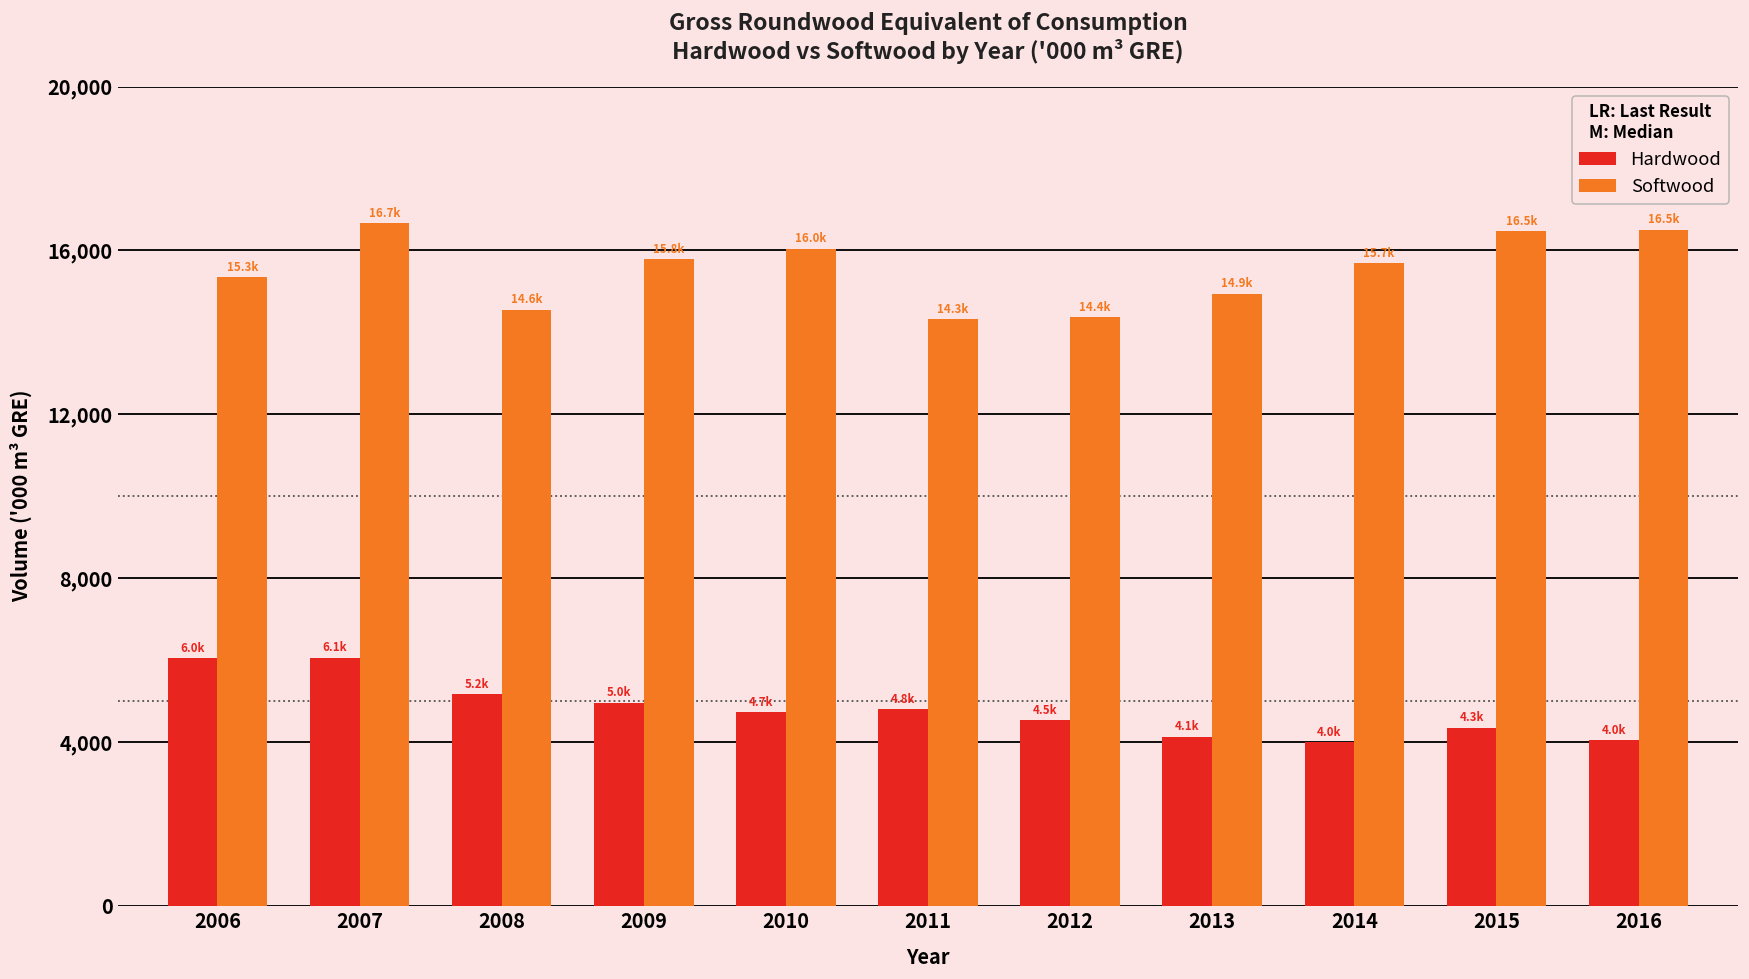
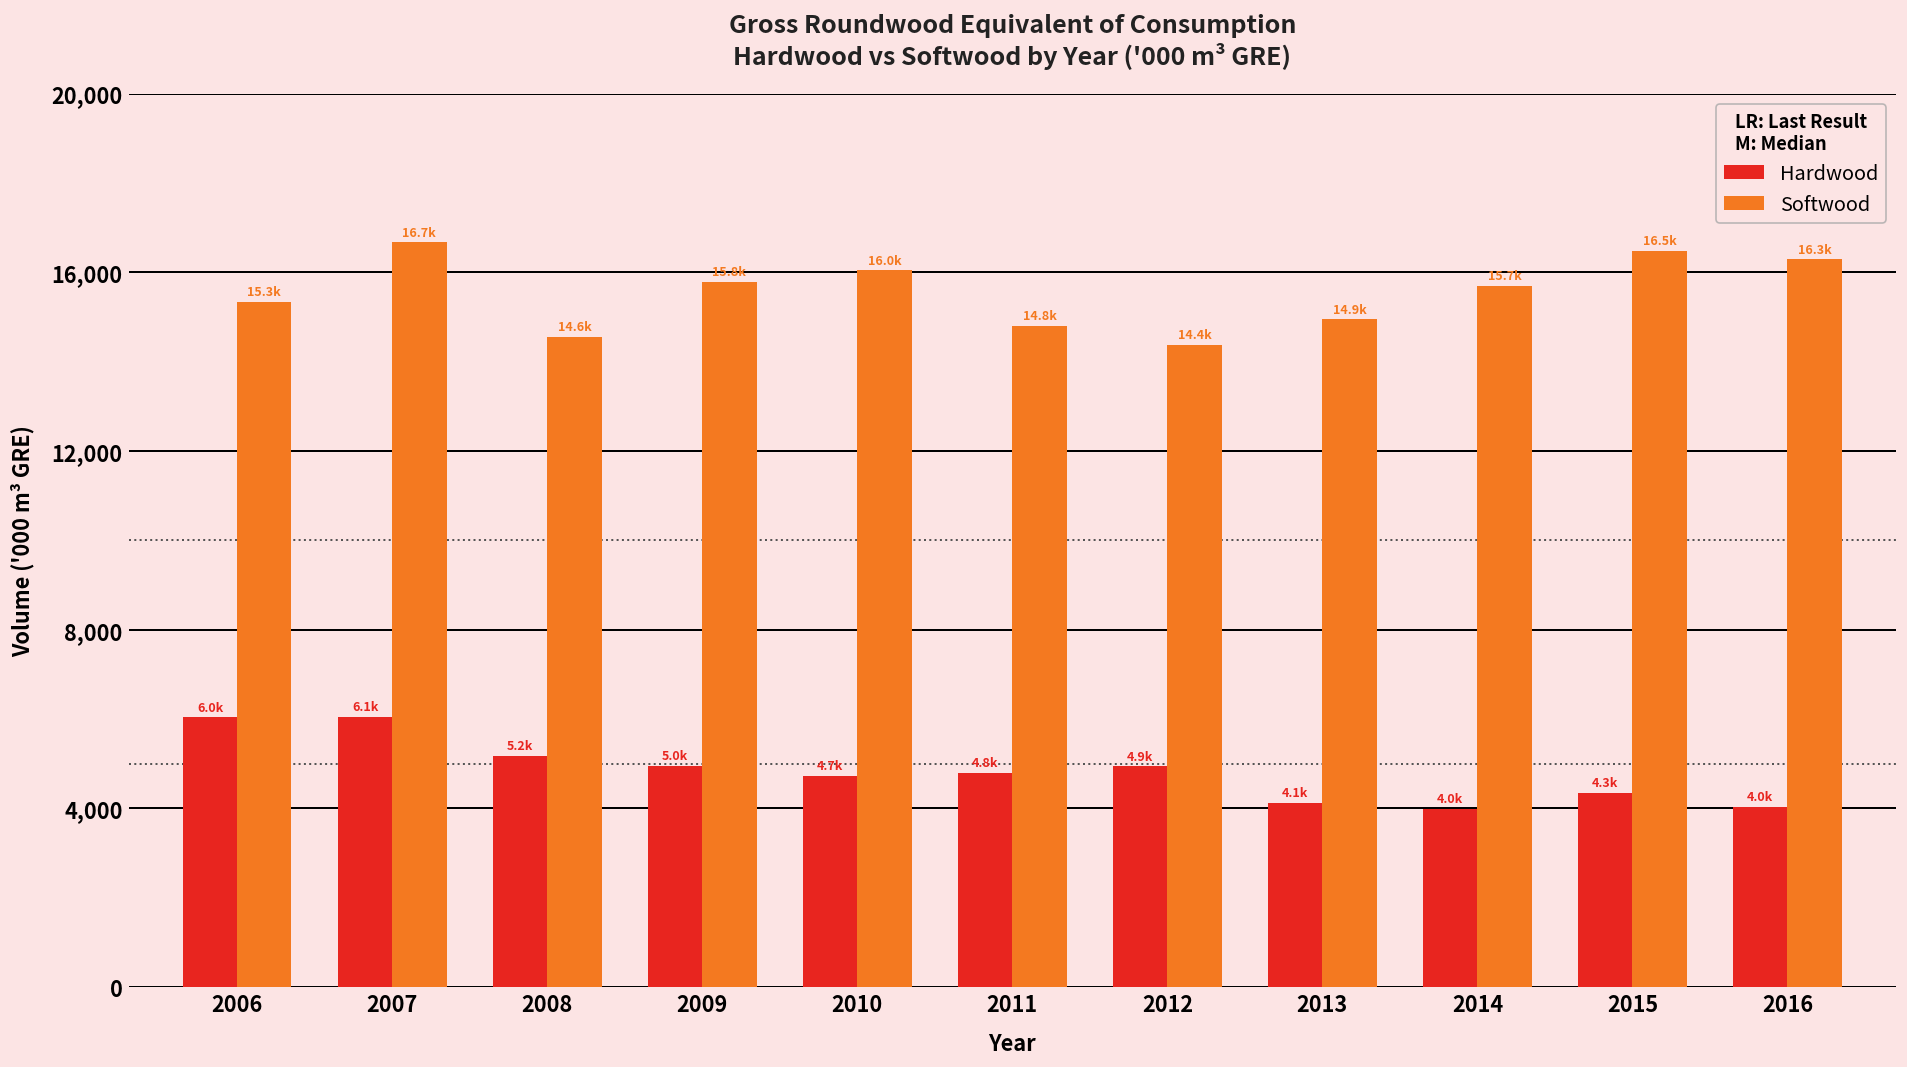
  {
    "Hardwood": {
      "2006": "6.0k",
      "2007": "6.1k",
      "2008": "5.2k",
      "2009": "5.0k",
      "2010": "4.7k",
      "2011": "4.8k",
-     "2012": "4.5k",
+     "2012": "4.9k",
      "2013": "4.1k",
      "2014": "4.0k",
      "2015": "4.3k",
      "2016": "4.0k"
    },
    "Softwood": {
      "2006": "15.3k",
      "2007": "16.7k",
      "2008": "14.6k",
      "2009": "15.8k",
      "2010": "16.0k",
-     "2011": "14.3k",
+     "2011": "14.8k",
      "2012": "14.4k",
      "2013": "14.9k",
      "2014": "15.7k",
      "2015": "16.5k",
-     "2016": "16.5k"
+     "2016": "16.3k"
    }
  }
